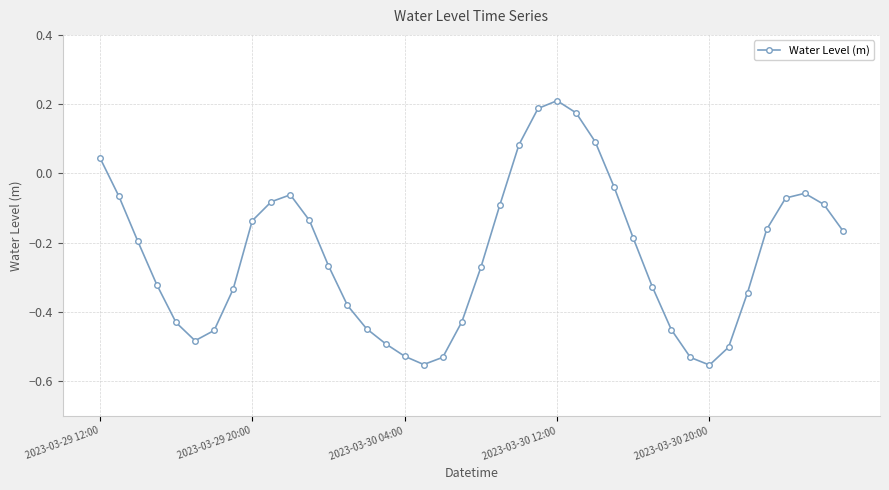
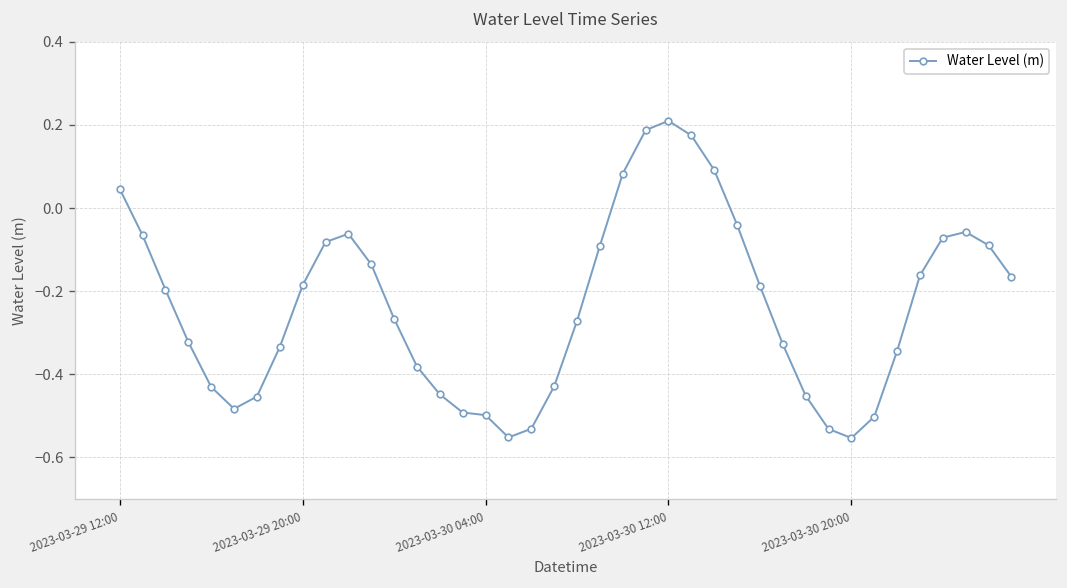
  {
    "2023-03-29 12:00": 0.05,
-   "2023-03-29 20:00": -0.14,
-   "2023-03-30 04:00": -0.53,
+   "2023-03-29 20:00": -0.19,
+   "2023-03-30 04:00": -0.50,
    "2023-03-30 12:00": 0.21,
    "2023-03-30 20:00": -0.55
  }
